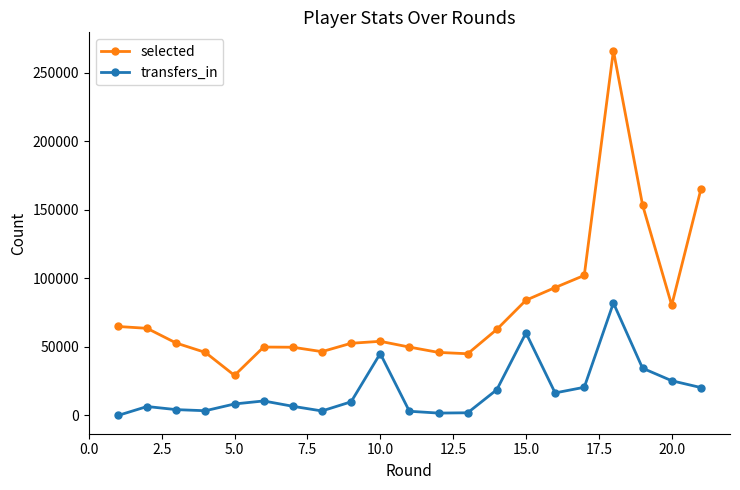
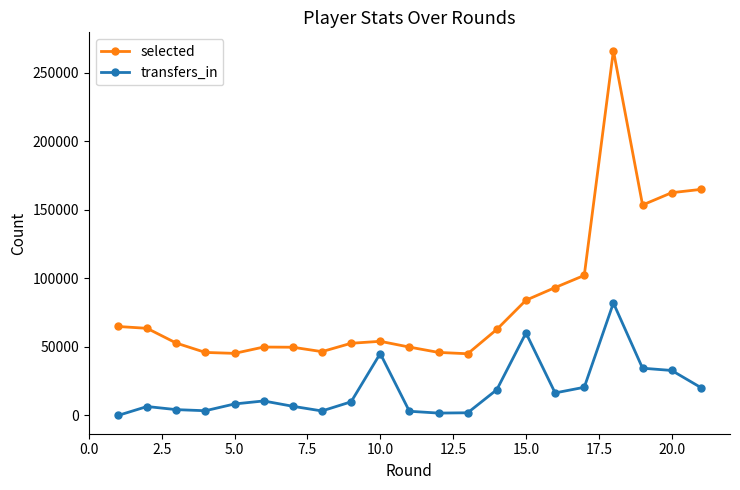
  {
    "selected": {
-     "5.0": 29000,
+     "5.0": 45000,
      "10.0": 54000,
      "15.0": 84000,
-     "20.0": 80000
+     "20.0": 163000
    },
    "transfers_in": {
      "5.0": 8000,
      "10.0": 45000,
      "15.0": 60000,
-     "20.0": 25000
+     "20.0": 33000
    }
  }
